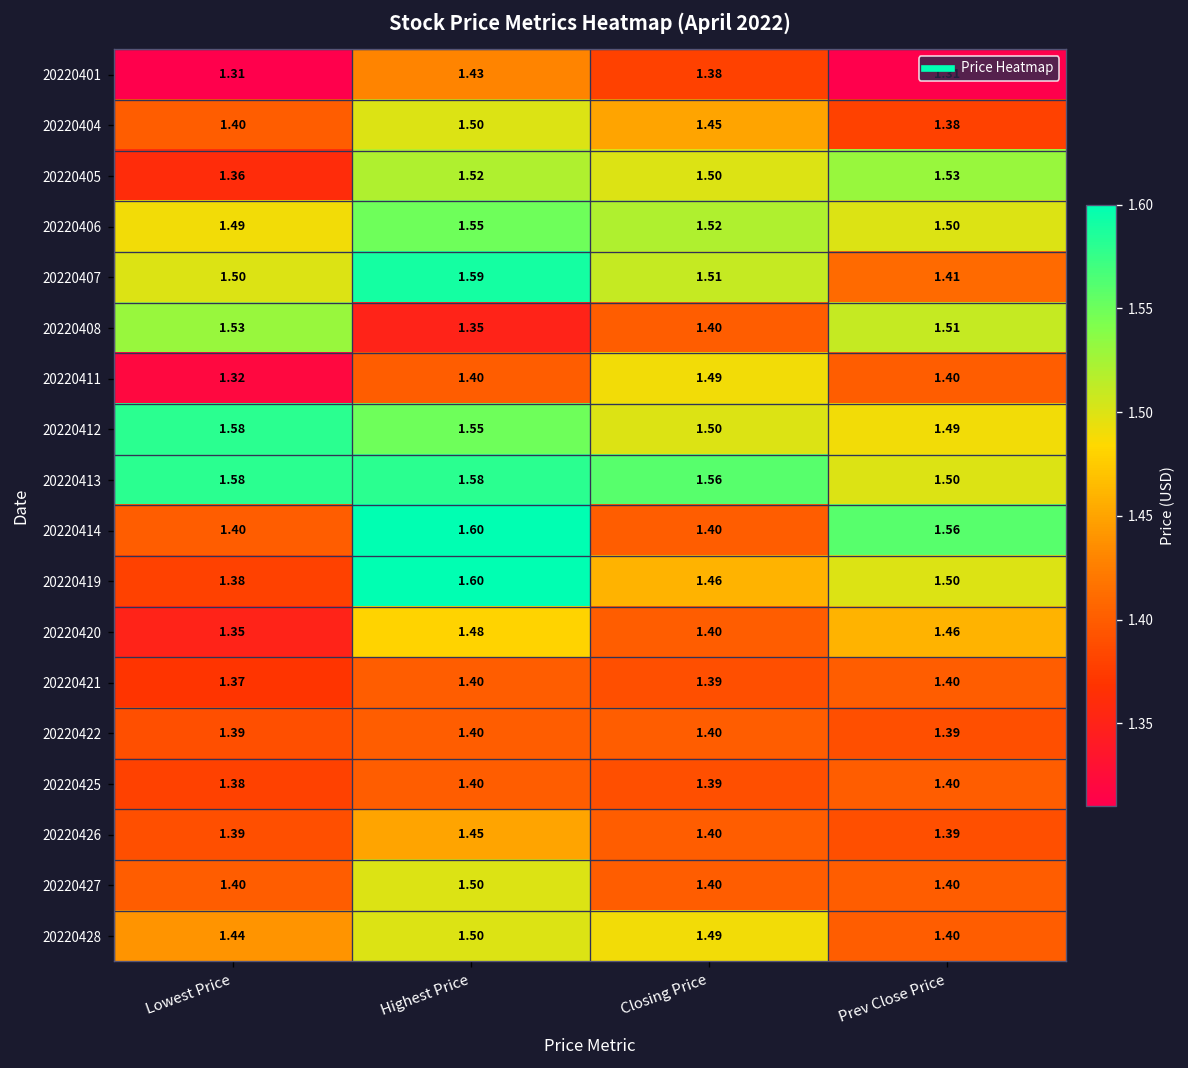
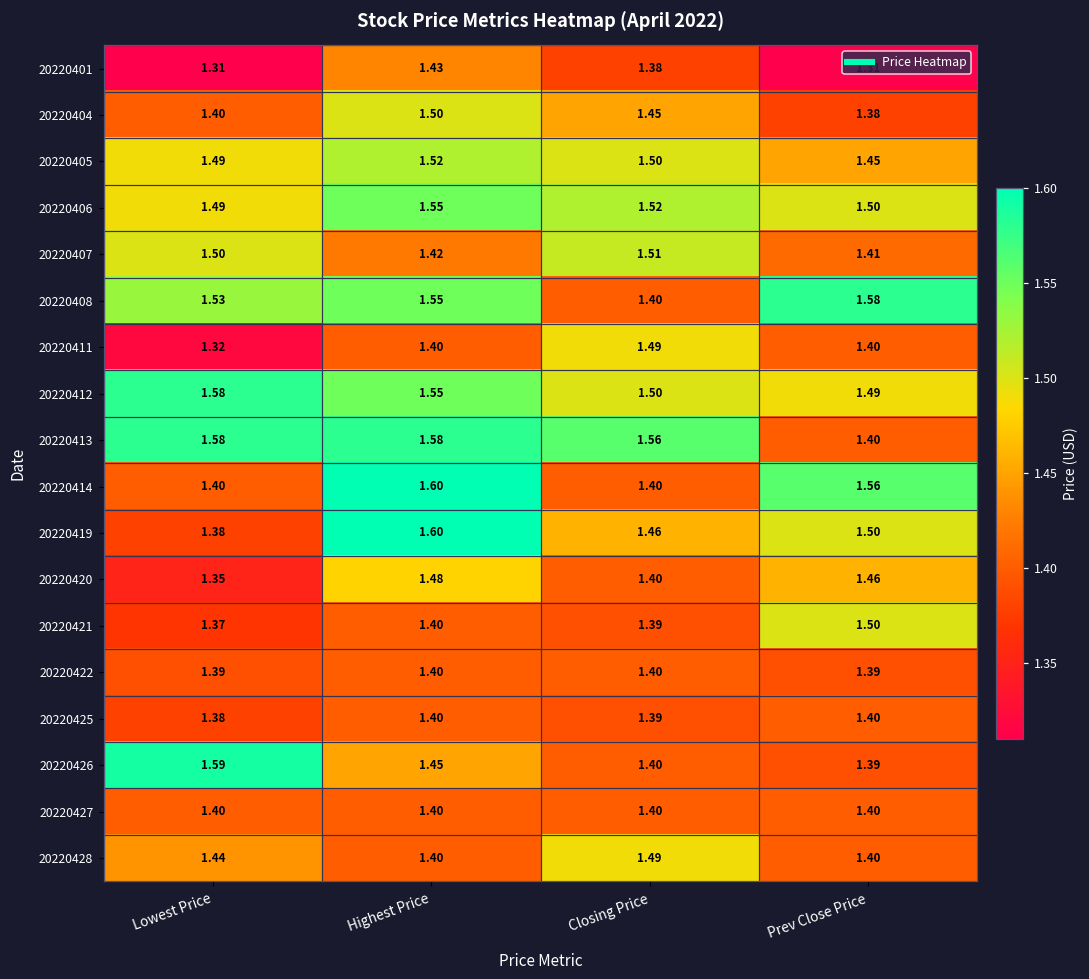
  {
    "20220401": {
      "Lowest Price": 1.31,
      "Highest Price": 1.43,
      "Closing Price": 1.38
    },
    "20220404": {
      "Lowest Price": 1.40,
      "Highest Price": 1.50,
      "Closing Price": 1.45,
      "Prev Close Price": 1.38
    },
    "20220405": {
-     "Lowest Price": 1.36,
+     "Lowest Price": 1.49,
      "Highest Price": 1.52,
      "Closing Price": 1.50,
-     "Prev Close Price": 1.53
+     "Prev Close Price": 1.45
    },
    "20220406": {
      "Lowest Price": 1.49,
      "Highest Price": 1.55,
      "Closing Price": 1.52,
      "Prev Close Price": 1.50
    },
    "20220407": {
      "Lowest Price": 1.50,
-     "Highest Price": 1.59,
+     "Highest Price": 1.42,
      "Closing Price": 1.51,
      "Prev Close Price": 1.41
    },
    "20220408": {
      "Lowest Price": 1.53,
-     "Highest Price": 1.35,
+     "Highest Price": 1.55,
      "Closing Price": 1.40,
-     "Prev Close Price": 1.51
+     "Prev Close Price": 1.58
    },
    "20220411": {
      "Lowest Price": 1.32,
      "Highest Price": 1.40,
      "Closing Price": 1.49,
      "Prev Close Price": 1.40
    },
    "20220412": {
      "Lowest Price": 1.58,
      "Highest Price": 1.55,
      "Closing Price": 1.50,
      "Prev Close Price": 1.49
    },
    "20220413": {
      "Lowest Price": 1.58,
      "Highest Price": 1.58,
      "Closing Price": 1.56,
-     "Prev Close Price": 1.50
+     "Prev Close Price": 1.40
    },
    "20220414": {
      "Lowest Price": 1.40,
      "Highest Price": 1.60,
      "Closing Price": 1.40,
      "Prev Close Price": 1.56
    },
    "20220419": {
      "Lowest Price": 1.38,
      "Highest Price": 1.60,
      "Closing Price": 1.46,
      "Prev Close Price": 1.50
    },
    "20220420": {
      "Lowest Price": 1.35,
      "Highest Price": 1.48,
      "Closing Price": 1.40,
      "Prev Close Price": 1.46
    },
    "20220421": {
      "Lowest Price": 1.37,
      "Highest Price": 1.40,
      "Closing Price": 1.39,
-     "Prev Close Price": 1.40
+     "Prev Close Price": 1.50
    },
    "20220422": {
      "Lowest Price": 1.39,
      "Highest Price": 1.40,
      "Closing Price": 1.40,
      "Prev Close Price": 1.39
    },
    "20220425": {
      "Lowest Price": 1.38,
      "Highest Price": 1.40,
      "Closing Price": 1.39,
      "Prev Close Price": 1.40
    },
    "20220426": {
-     "Lowest Price": 1.39,
+     "Lowest Price": 1.59,
      "Highest Price": 1.45,
      "Closing Price": 1.40,
      "Prev Close Price": 1.39
    },
    "20220427": {
      "Lowest Price": 1.40,
-     "Highest Price": 1.50,
+     "Highest Price": 1.40,
      "Closing Price": 1.40,
      "Prev Close Price": 1.40
    },
    "20220428": {
      "Lowest Price": 1.44,
-     "Highest Price": 1.50,
+     "Highest Price": 1.40,
      "Closing Price": 1.49,
      "Prev Close Price": 1.40
    }
  }
